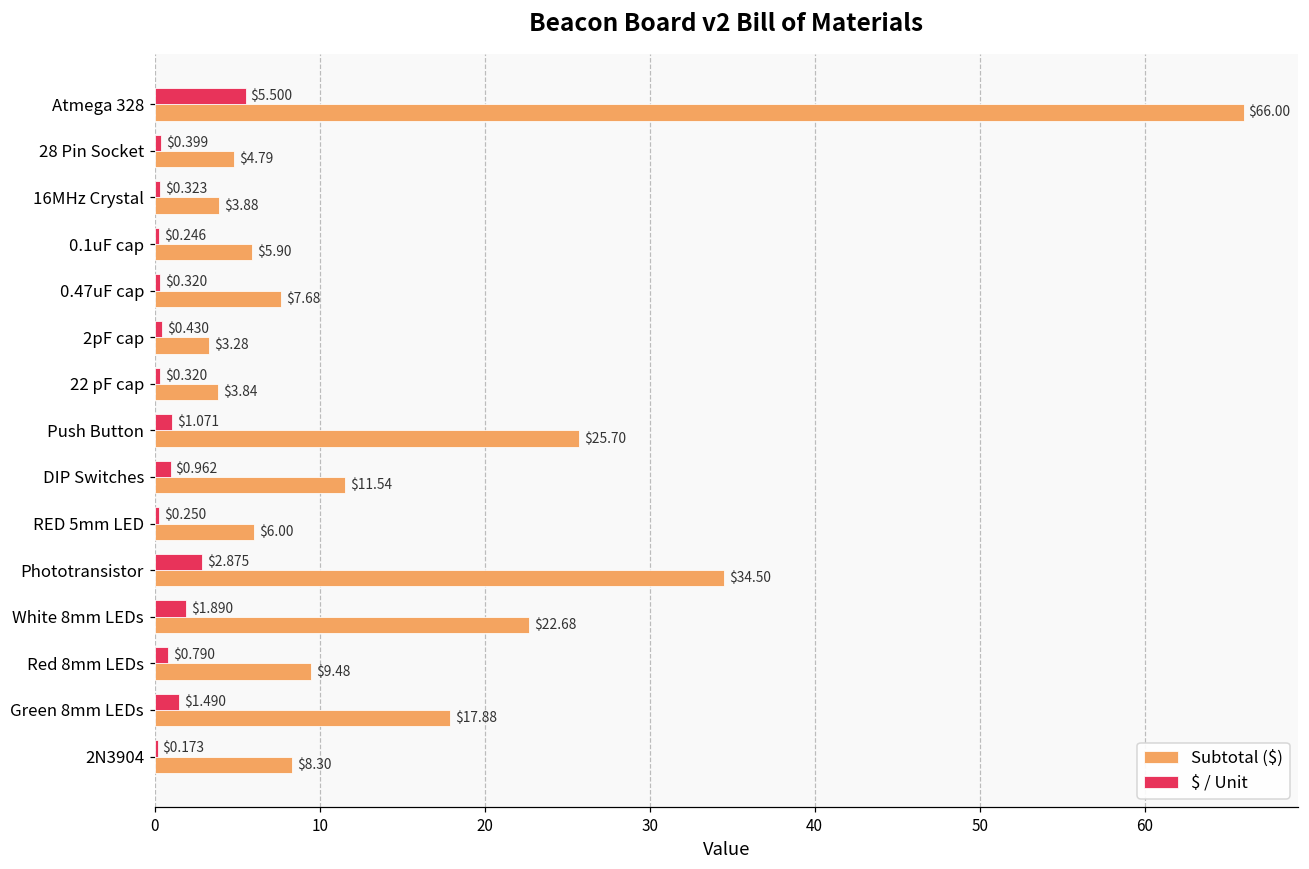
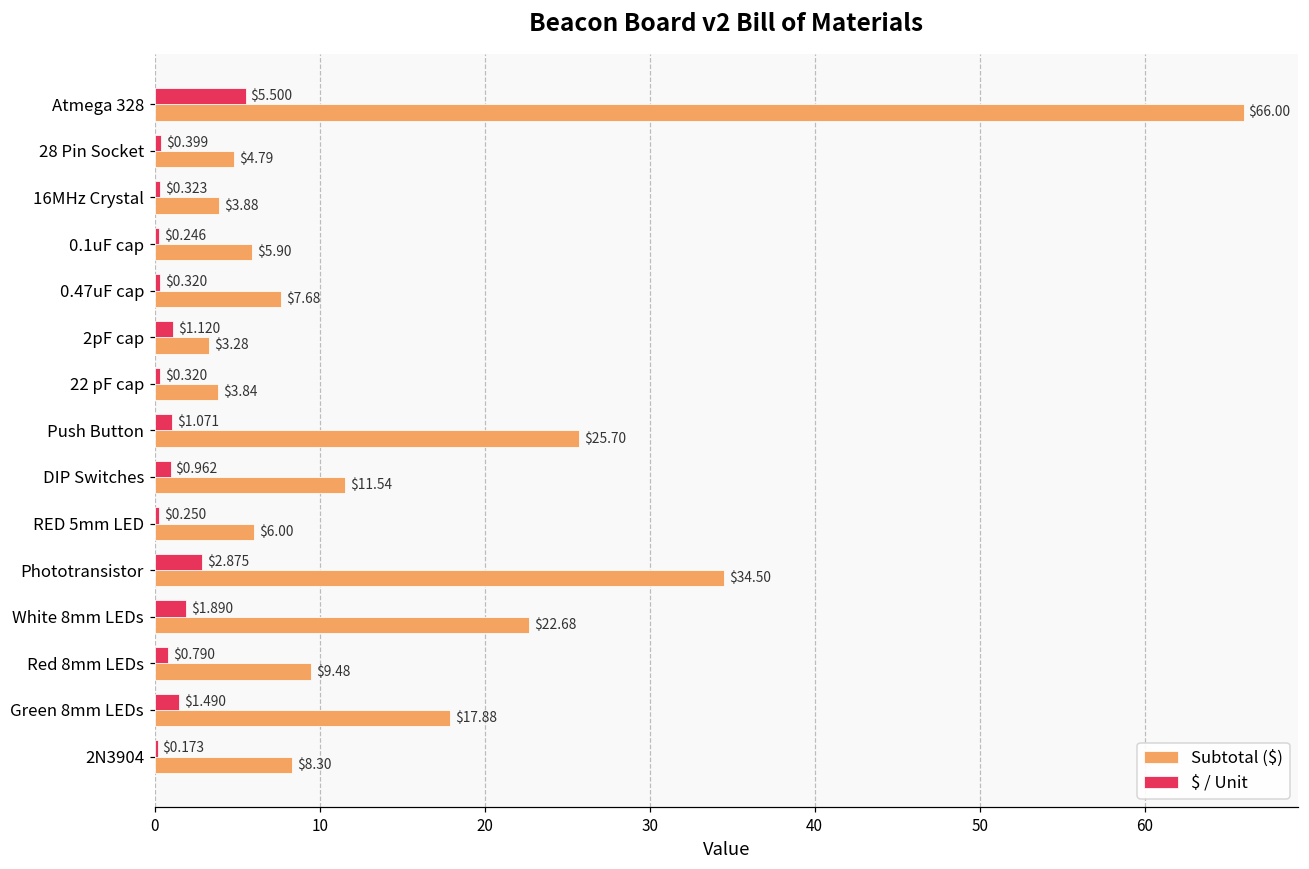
  {
    "Subtotal ($)": {
      "Atmega 328": "$66.00",
      "28 Pin Socket": "$4.79",
      "16MHz Crystal": "$3.88",
      "0.1uF cap": "$5.90",
      "0.47uF cap": "$7.68",
      "2pF cap": "$3.28",
      "22 pF cap": "$3.84",
      "Push Button": "$25.70",
      "DIP Switches": "$11.54",
      "RED 5mm LED": "$6.00",
      "Phototransistor": "$34.50",
      "White 8mm LEDs": "$22.68",
      "Red 8mm LEDs": "$9.48",
      "Green 8mm LEDs": "$17.88",
      "2N3904": "$8.30"
    },
    "$ / Unit": {
      "Atmega 328": "$5.500",
      "28 Pin Socket": "$0.399",
      "16MHz Crystal": "$0.323",
      "0.1uF cap": "$0.246",
      "0.47uF cap": "$0.320",
-     "2pF cap": "$0.430",
+     "2pF cap": "$1.120",
      "22 pF cap": "$0.320",
      "Push Button": "$1.071",
      "DIP Switches": "$0.962",
      "RED 5mm LED": "$0.250",
      "Phototransistor": "$2.875",
      "White 8mm LEDs": "$1.890",
      "Red 8mm LEDs": "$0.790",
      "Green 8mm LEDs": "$1.490",
      "2N3904": "$0.173"
    }
  }
